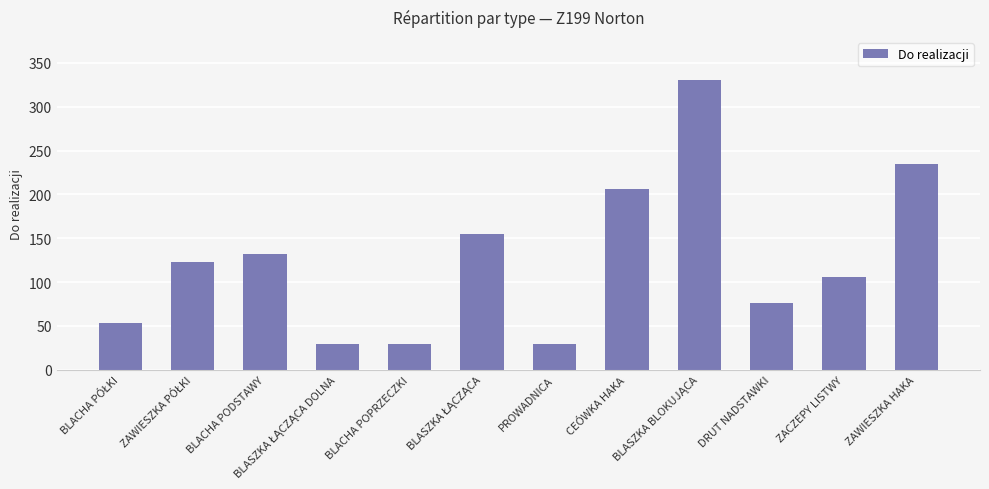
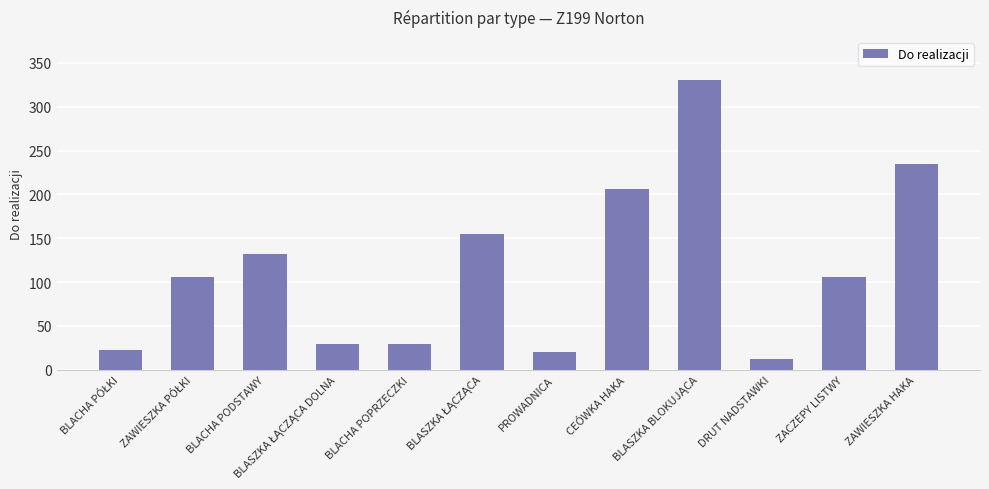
  {
-   "BLACHA PÓŁKI": 50,
-   "ZAWIESZKA PÓŁKI": 120,
+   "BLACHA PÓŁKI": 20,
+   "ZAWIESZKA PÓŁKI": 110,
    "BLACHA PODSTAWY": 130,
    "BLASZKA ŁĄCZĄCA DOLNA": 30,
    "BLACHA POPRZECZKI": 30,
    "BLASZKA ŁĄCZĄCA": 160,
-   "PROWADNICA": 30,
+   "PROWADNICA": 20,
    "CEÓWKA HAKA": 210,
    "BLASZKA BLOKUJĄCA": 330,
-   "DRUT NADSTAWKI": 80,
+   "DRUT NADSTAWKI": 10,
    "ZACZEPY LISTWY": 110,
    "ZAWIESZKA HAKA": 240
  }
